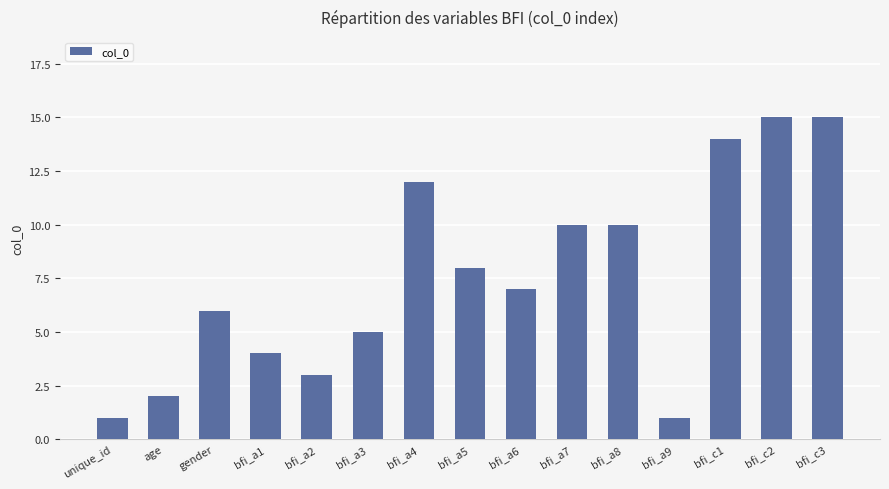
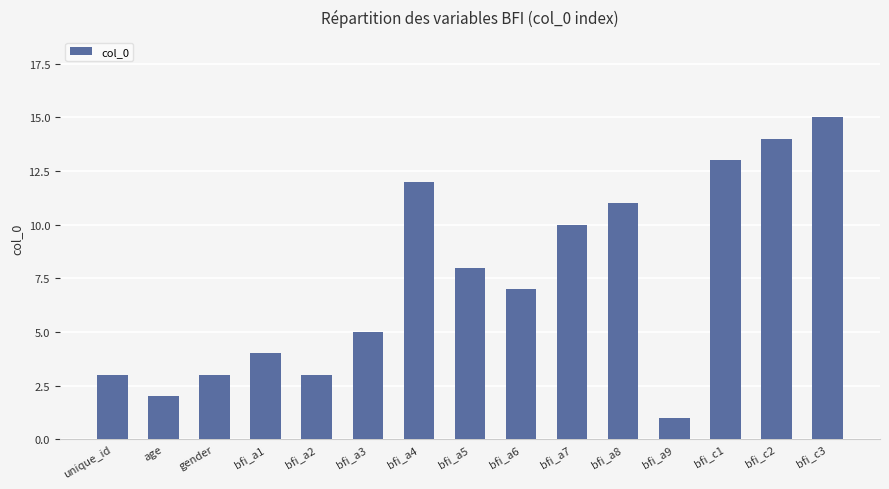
  {
-   "unique_id": 1,
+   "unique_id": 3,
    "age": 2,
-   "gender": 6,
+   "gender": 3,
    "bfi_a1": 4,
    "bfi_a2": 3,
    "bfi_a3": 5,
    "bfi_a4": 12,
    "bfi_a5": 8,
    "bfi_a6": 7,
    "bfi_a7": 10,
-   "bfi_a8": 10,
+   "bfi_a8": 11,
    "bfi_a9": 1,
-   "bfi_c1": 14,
-   "bfi_c2": 15,
+   "bfi_c1": 13,
+   "bfi_c2": 14,
    "bfi_c3": 15
  }
